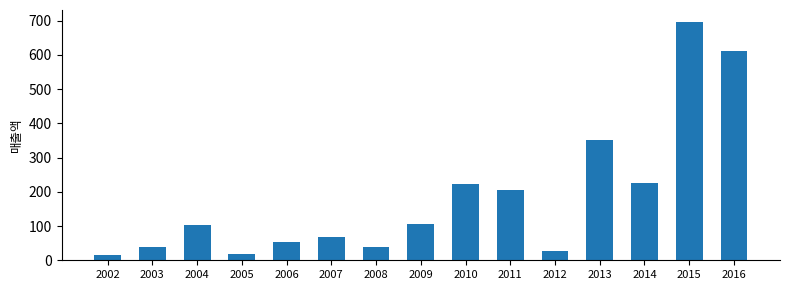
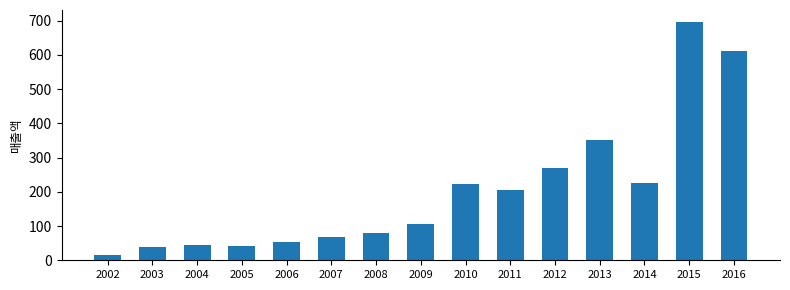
  {
    "2002": 20,
    "2003": 40,
-   "2004": 100,
-   "2005": 20,
+   "2004": 40,
+   "2005": 40,
    "2006": 50,
    "2007": 70,
-   "2008": 40,
+   "2008": 80,
    "2009": 110,
    "2010": 220,
    "2011": 210,
-   "2012": 30,
+   "2012": 270,
    "2013": 350,
    "2014": 220,
    "2015": 700,
    "2016": 610
  }
